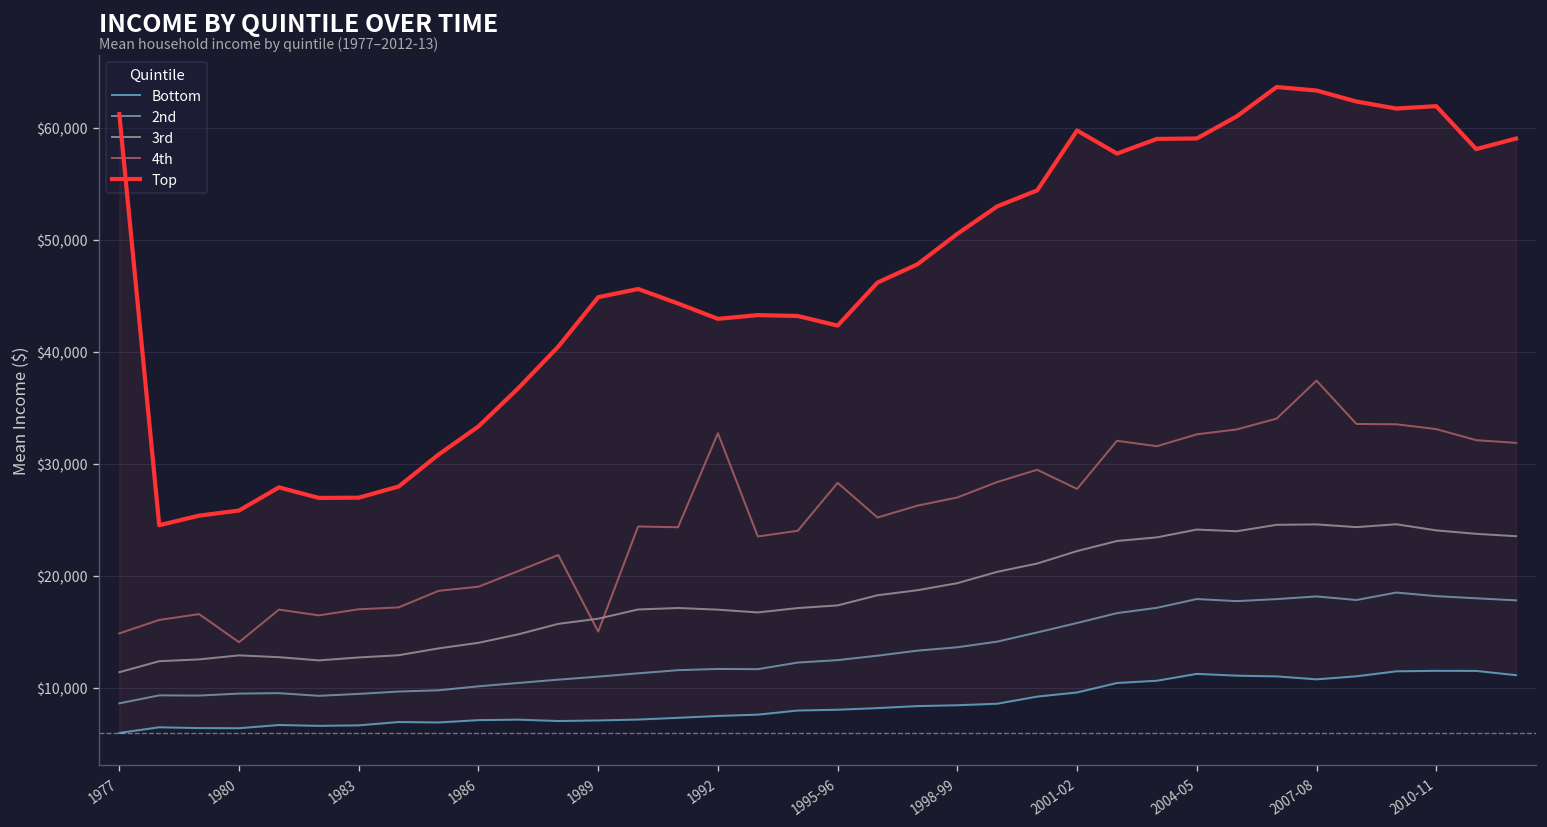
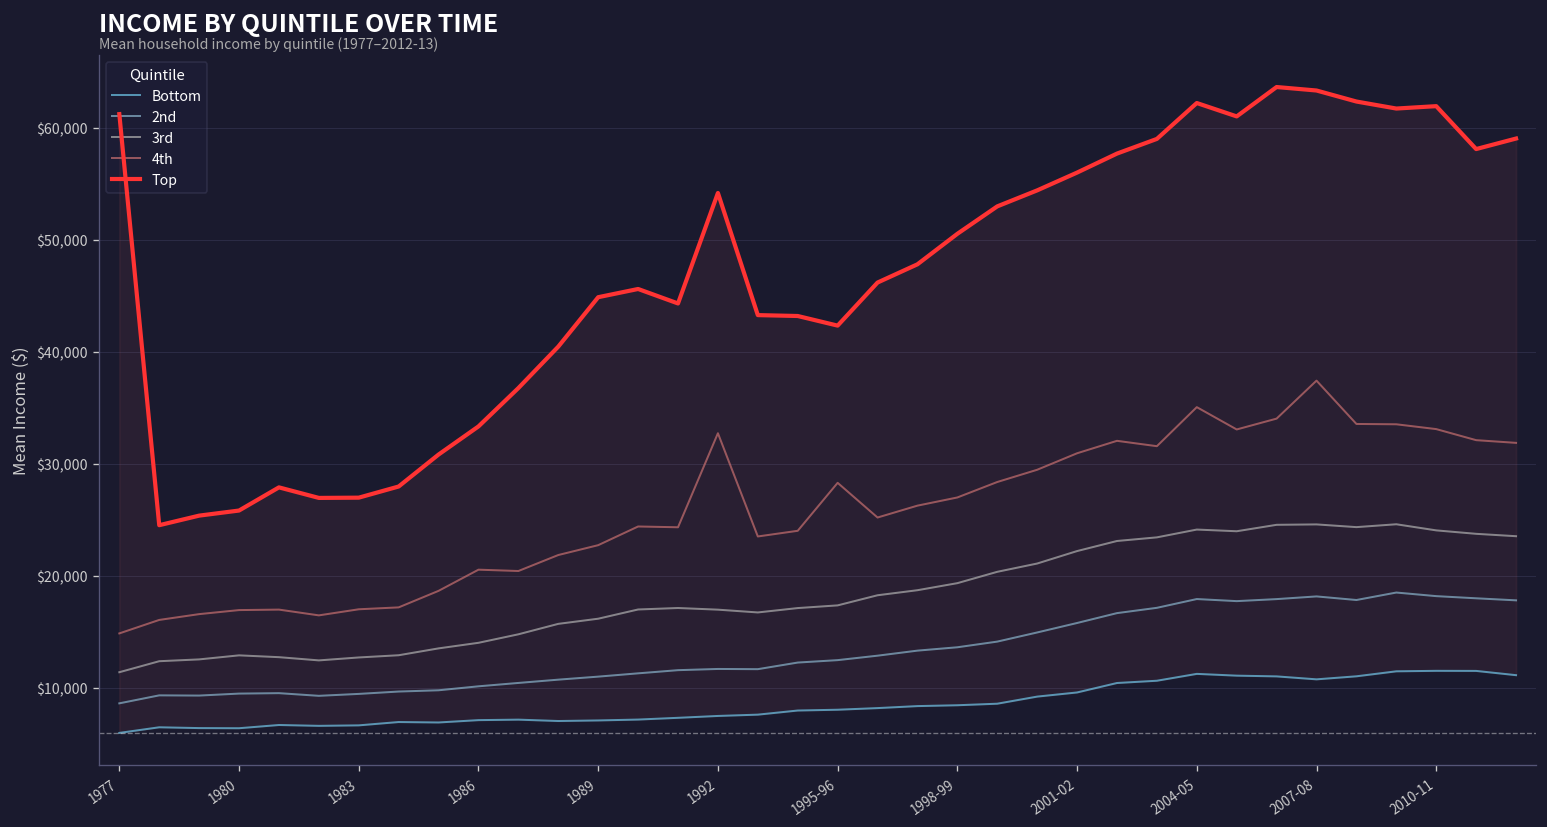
  {
    "4th": {
      "1977": "$15,000",
-     "1980": "$14,000",
+     "1980": "$17,000",
      "1983": "$17,000",
-     "1986": "$19,000",
-     "1989": "$15,000",
+     "1986": "$21,000",
+     "1989": "$23,000",
      "1992": "$33,000",
      "1995-96": "$28,000",
      "1998-99": "$27,000",
-     "2001-02": "$28,000",
-     "2004-05": "$33,000",
+     "2001-02": "$31,000",
+     "2004-05": "$35,000",
      "2007-08": "$37,000",
      "2010-11": "$33,000"
    },
    "Top": {
      "1980": "$26,000",
      "1983": "$27,000",
      "1986": "$33,000",
      "1989": "$45,000",
-     "1992": "$43,000",
+     "1992": "$54,000",
      "1995-96": "$42,000",
      "1998-99": "$51,000",
-     "2001-02": "$60,000",
-     "2004-05": "$59,000",
+     "2001-02": "$56,000",
+     "2004-05": "$62,000",
      "2007-08": "$63,000",
      "2010-11": "$62,000"
    }
  }
